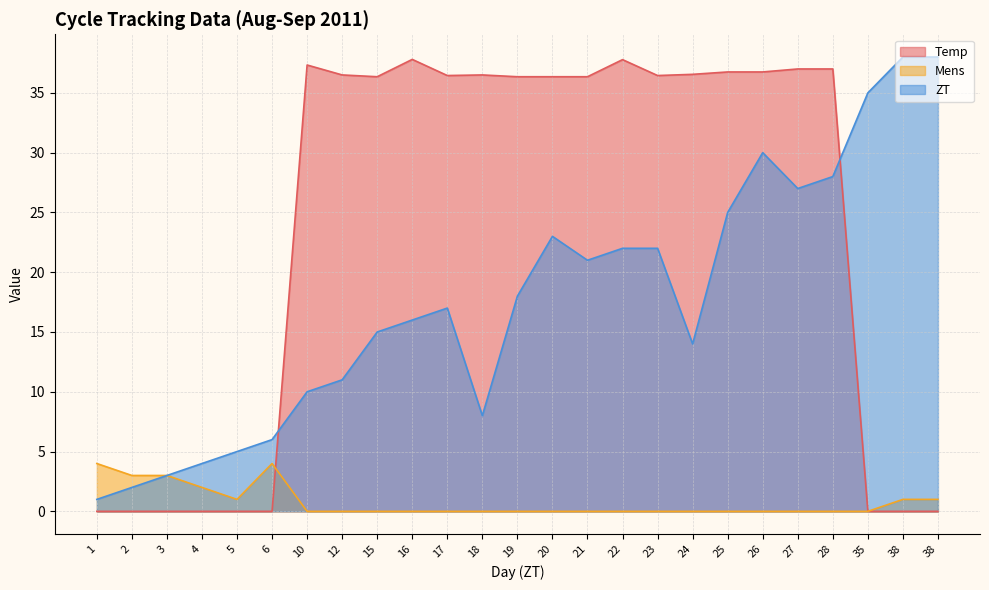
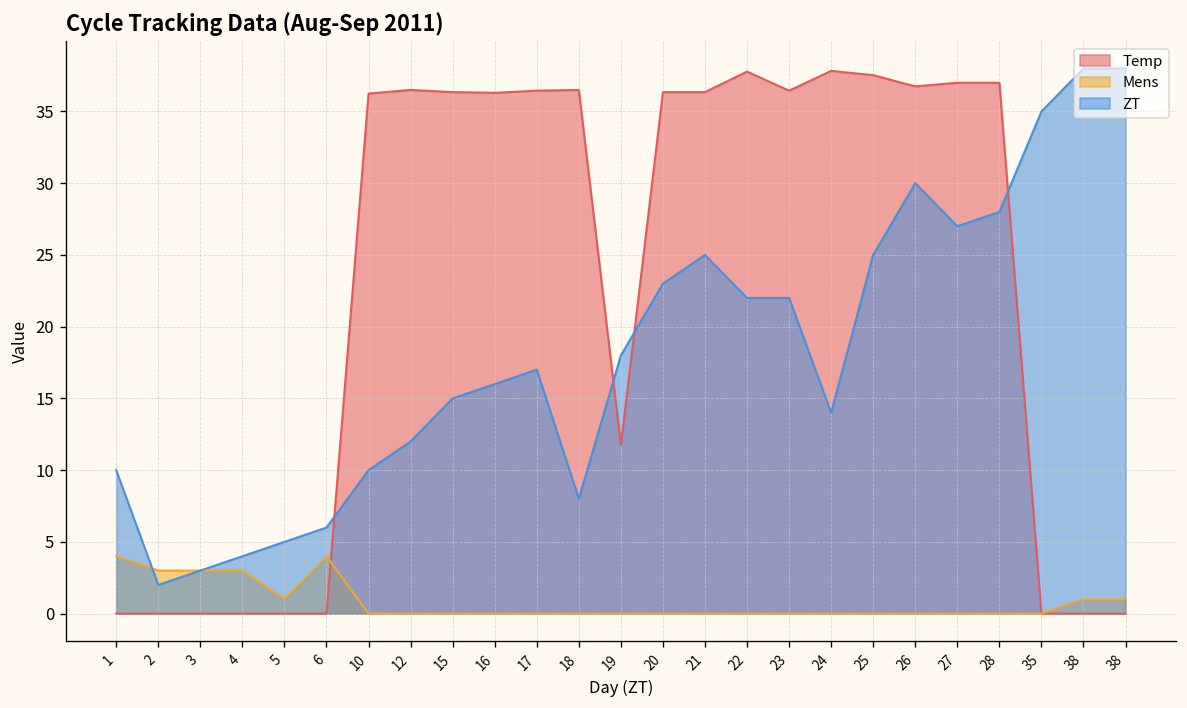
  {
    "Temp": {
      "1": 0.0,
      "2": 0.0,
      "3": 0.0,
      "4": 0.0,
      "5": 0.0,
      "6": 0.0,
-     "10": 37.3,
+     "10": 36.3,
      "12": 36.5,
      "15": 36.4,
-     "16": 37.8,
+     "16": 36.3,
      "17": 36.5,
      "18": 36.5,
-     "19": 36.4,
+     "19": 11.8,
      "20": 36.4,
      "21": 36.4,
      "22": 37.8,
      "23": 36.5,
-     "24": 36.6,
-     "25": 36.8,
+     "24": 37.8,
+     "25": 37.5,
      "26": 36.8,
      "27": 37.0,
      "28": 37.0
    },
    "Mens": {
      "1": 4,
      "2": 3,
-     "4": 2,
+     "4": 3,
      "5": 1,
      "6": 4,
      "10": 0,
      "12": 0,
      "15": 0,
      "16": 0,
      "17": 0,
      "18": 0,
      "19": 0,
      "20": 0,
      "21": 0,
      "22": 0,
      "23": 0,
      "24": 0,
      "25": 0,
      "26": 0,
      "27": 0,
      "28": 0
    },
    "ZT": {
-     "1": 1,
+     "1": 10,
      "2": 2,
      "4": 4,
      "5": 5,
      "6": 6,
      "10": 10,
-     "12": 11,
+     "12": 12,
      "15": 15,
      "16": 16,
      "17": 17,
      "18": 8,
      "19": 18,
      "20": 23,
-     "21": 21,
+     "21": 25,
      "22": 22,
      "23": 22,
      "24": 14,
      "25": 25,
      "26": 30,
      "27": 27,
      "28": 28,
      "35": 35
    }
  }
